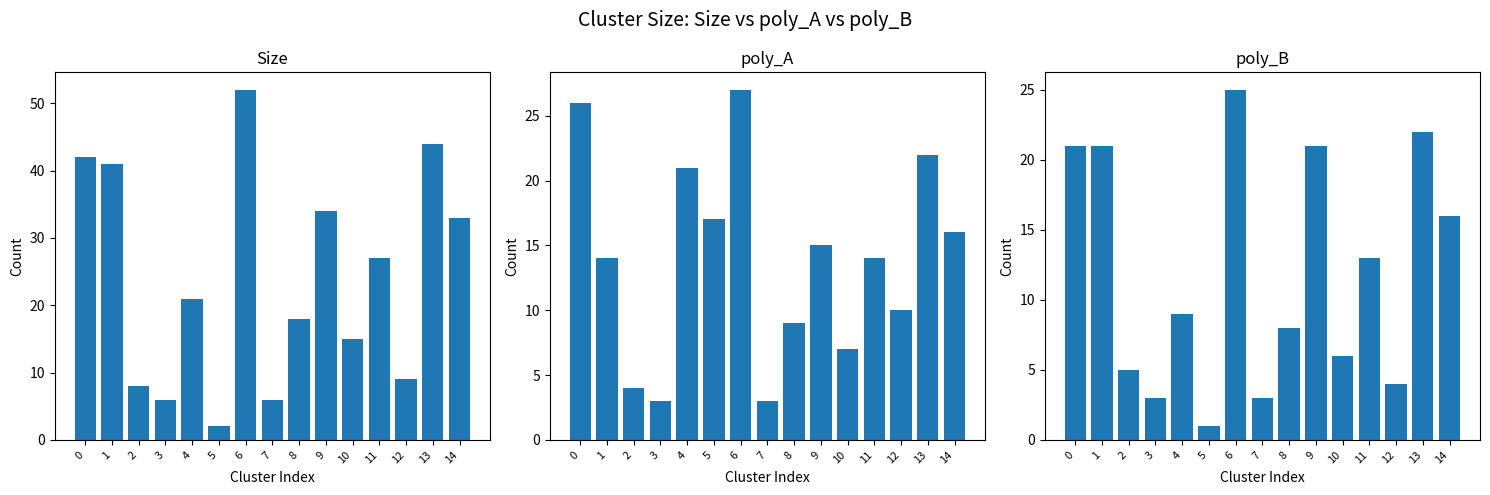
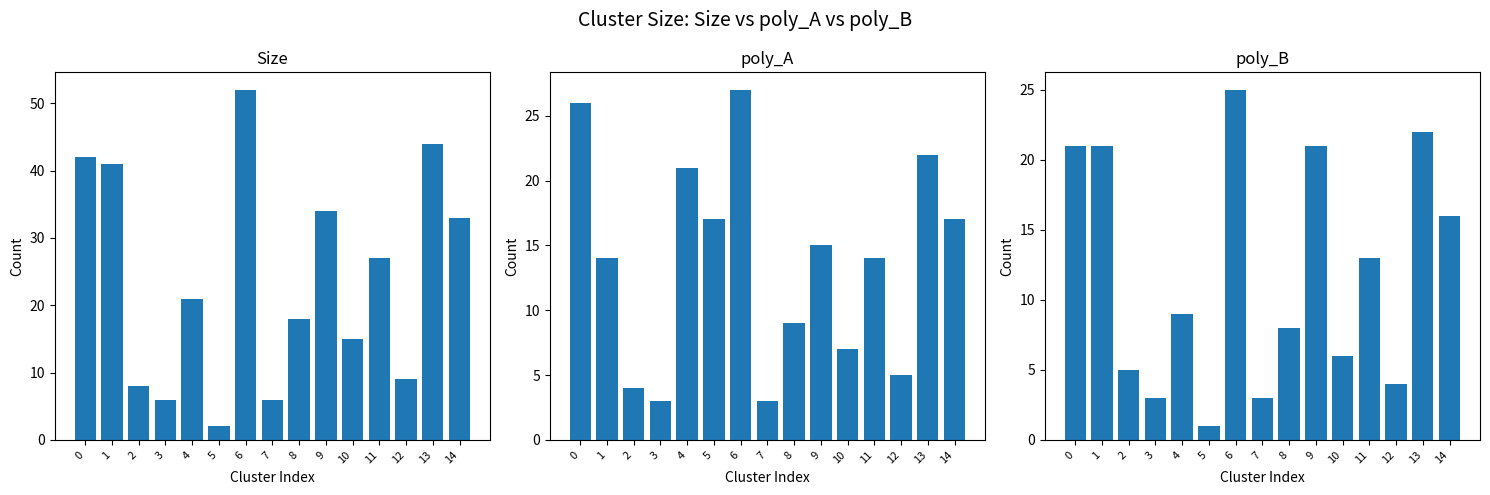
  {
    "Size": {
      "0": 42,
      "1": 41,
      "2": 8,
      "3": 6,
      "4": 21,
      "5": 2,
      "6": 52,
      "7": 6,
      "8": 18,
      "9": 34,
      "10": 15,
      "11": 27,
      "12": 9,
      "13": 44,
      "14": 33
    },
    "poly_A": {
      "0": 26,
      "1": 14,
      "2": 4,
      "3": 3,
      "4": 21,
      "5": 17,
      "6": 27,
      "7": 3,
      "8": 9,
      "9": 15,
      "10": 7,
      "11": 14,
-     "12": 10,
+     "12": 5,
      "13": 22,
-     "14": 16
+     "14": 17
    },
    "poly_B": {
      "0": 21.0,
      "1": 21.0,
      "2": 5.0,
      "3": 3.0,
      "4": 9.0,
      "5": 1.0,
      "6": 25.0,
      "7": 3.0,
      "8": 8.0,
      "9": 21.0,
      "10": 6.0,
      "11": 13.0,
      "12": 4.0,
      "13": 22.0,
      "14": 16.0
    }
  }
